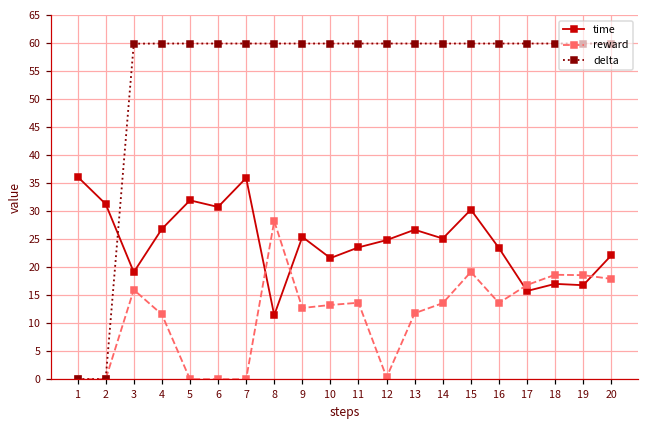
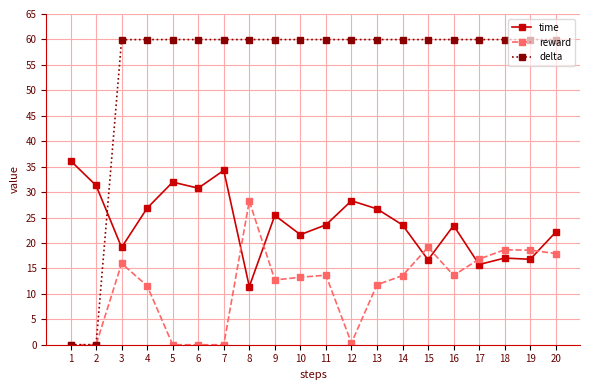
  {
    "time": {
      "1": 36,
      "2": 31,
      "3": 19,
      "4": 27,
      "5": 32,
      "6": 31,
-     "7": 36,
+     "7": 34,
      "8": 11,
      "9": 25,
      "10": 22,
      "11": 24,
-     "12": 25,
+     "12": 28,
      "13": 27,
-     "14": 25,
-     "15": 30,
+     "14": 24,
+     "15": 17,
      "16": 23,
      "17": 16,
      "18": 17,
      "19": 17,
      "20": 22
    },
    "reward": {
      "3": 16,
      "4": 12,
      "5": 0,
      "6": 0,
      "7": 0,
      "8": 28,
      "9": 13,
      "10": 13,
      "11": 14,
      "12": 0,
      "13": 12,
      "14": 14,
      "15": 19,
      "16": 14,
      "17": 17,
      "18": 19,
      "19": 19,
      "20": 18
    },
    "delta": {
      "3": 60,
      "4": 60,
      "5": 60,
      "6": 60,
      "7": 60,
      "8": 60,
      "9": 60,
      "10": 60,
      "11": 60,
      "12": 60,
      "13": 60,
      "14": 60,
      "15": 60,
      "16": 60,
      "17": 60,
      "18": 60
    }
  }
